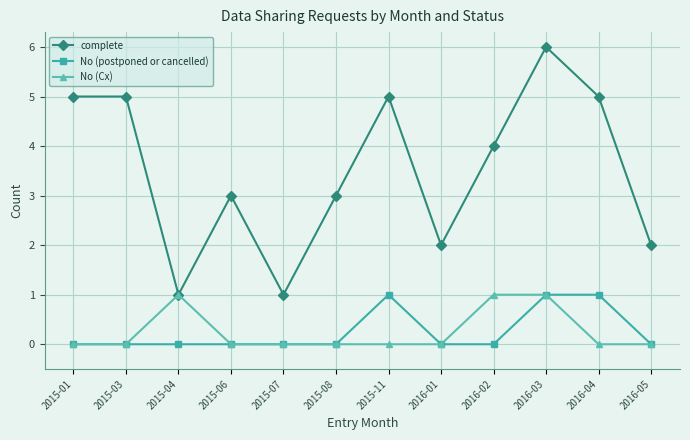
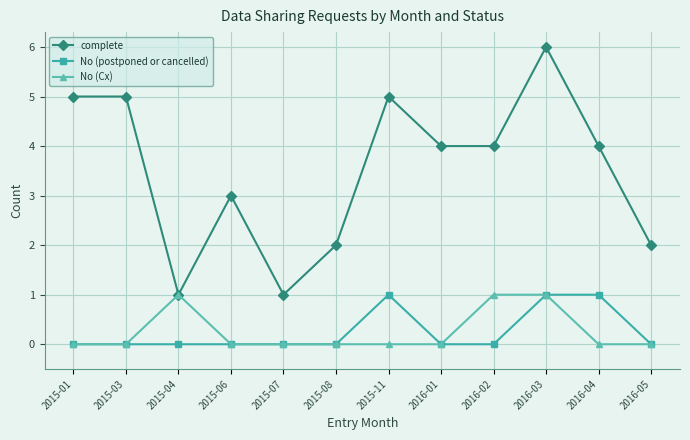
  {
    "complete": {
      "2015-01": 5,
      "2015-03": 5,
      "2015-06": 3,
      "2015-07": 1,
-     "2015-08": 3,
+     "2015-08": 2,
      "2015-11": 5,
-     "2016-01": 2,
+     "2016-01": 4,
      "2016-02": 4,
      "2016-03": 6,
-     "2016-04": 5,
+     "2016-04": 4,
      "2016-05": 2
    }
  }
